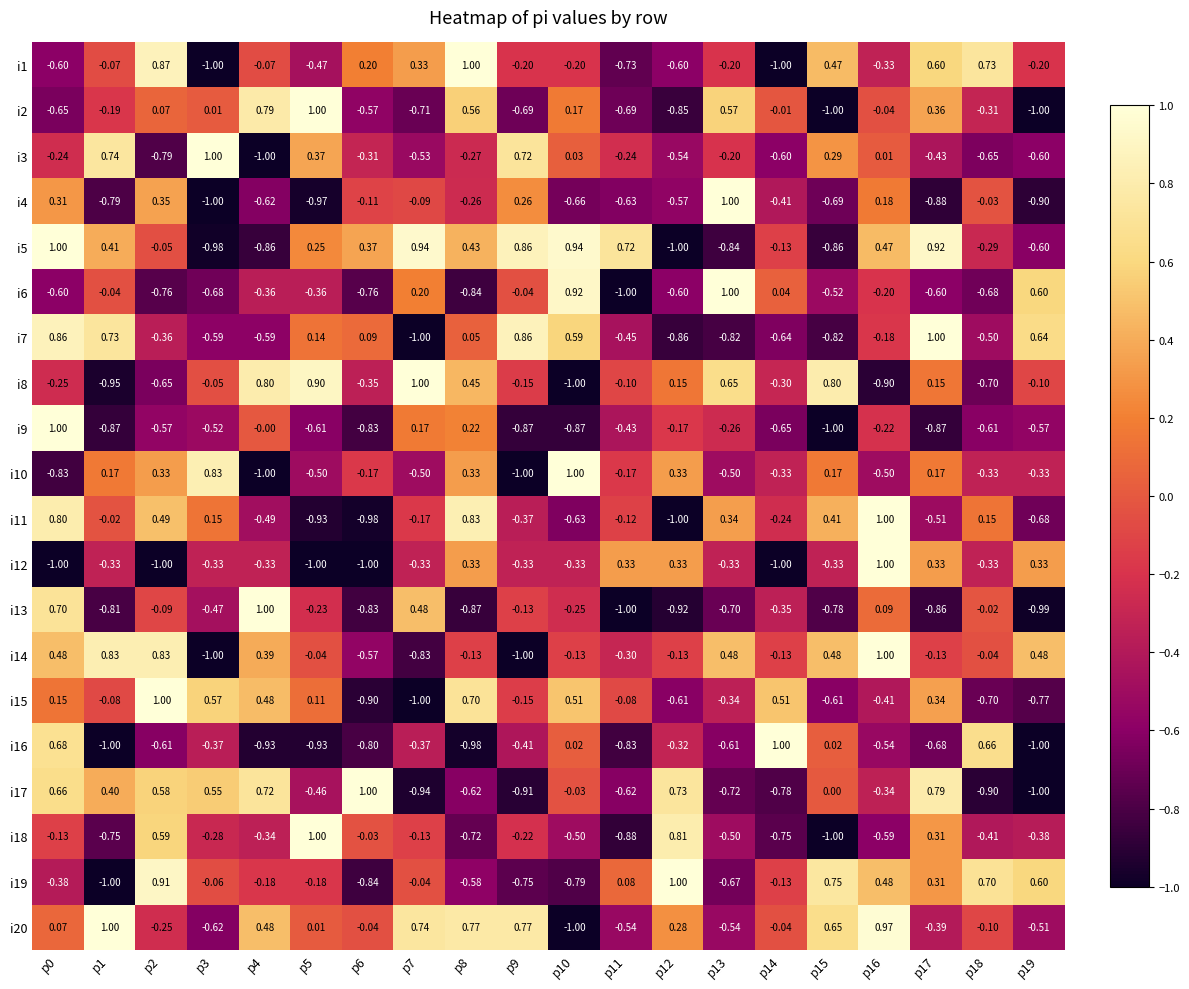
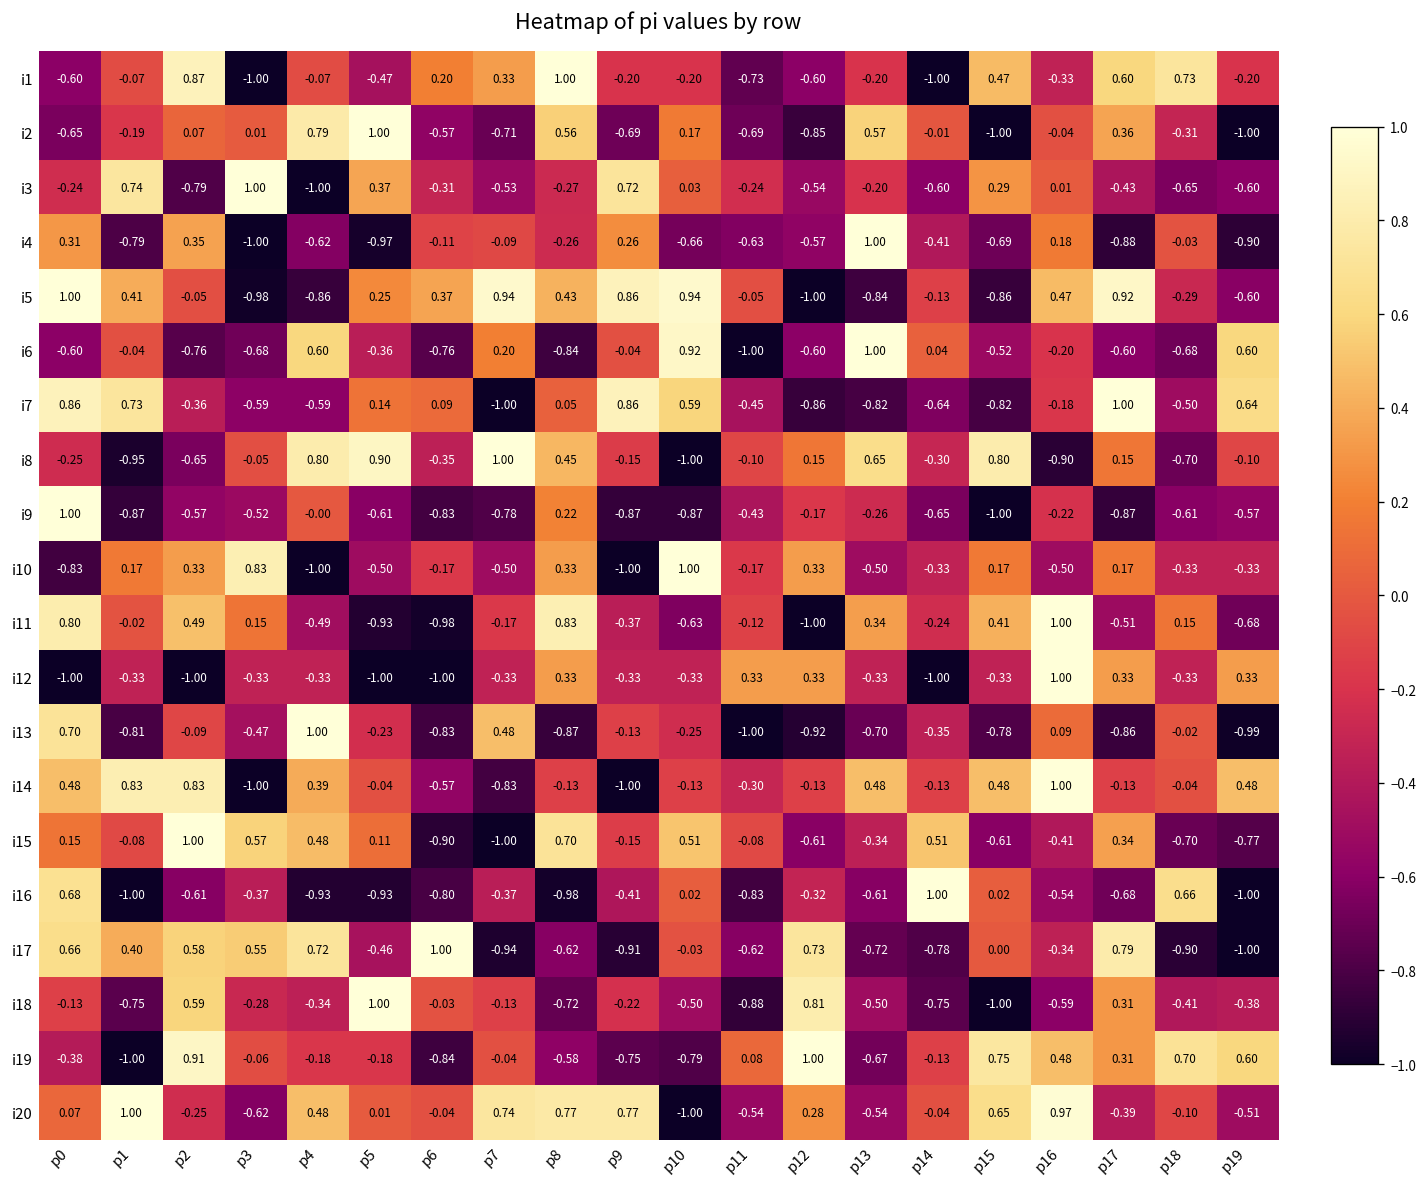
  {
    "i5": {
      "p0": 1.00,
      "p1": 0.41,
      "p2": -0.05,
      "p3": -0.98,
      "p4": -0.86,
      "p5": 0.25,
      "p6": 0.37,
      "p7": 0.94,
      "p8": 0.43,
      "p9": 0.86,
      "p10": 0.94,
-     "p11": 0.72,
+     "p11": -0.05,
      "p12": -1.00,
      "p13": -0.84,
      "p14": -0.13,
      "p15": -0.86,
      "p16": 0.47,
      "p17": 0.92,
      "p18": -0.29,
      "p19": -0.60
    },
    "i6": {
      "p0": -0.60,
      "p1": -0.04,
      "p2": -0.76,
      "p3": -0.68,
-     "p4": -0.36,
+     "p4": 0.60,
      "p5": -0.36,
      "p6": -0.76,
      "p7": 0.20,
      "p8": -0.84,
      "p9": -0.04,
      "p10": 0.92,
      "p11": -1.00,
      "p12": -0.60,
      "p13": 1.00,
      "p14": 0.04,
      "p15": -0.52,
      "p16": -0.20,
      "p17": -0.60,
      "p18": -0.68,
      "p19": 0.60
    },
    "i9": {
      "p0": 1.00,
      "p1": -0.87,
      "p2": -0.57,
      "p3": -0.52,
      "p4": -0.00,
      "p5": -0.61,
      "p6": -0.83,
-     "p7": 0.17,
+     "p7": -0.78,
      "p8": 0.22,
      "p9": -0.87,
      "p10": -0.87,
      "p11": -0.43,
      "p12": -0.17,
      "p13": -0.26,
      "p14": -0.65,
      "p15": -1.00,
      "p16": -0.22,
      "p17": -0.87,
      "p18": -0.61,
      "p19": -0.57
    }
  }
